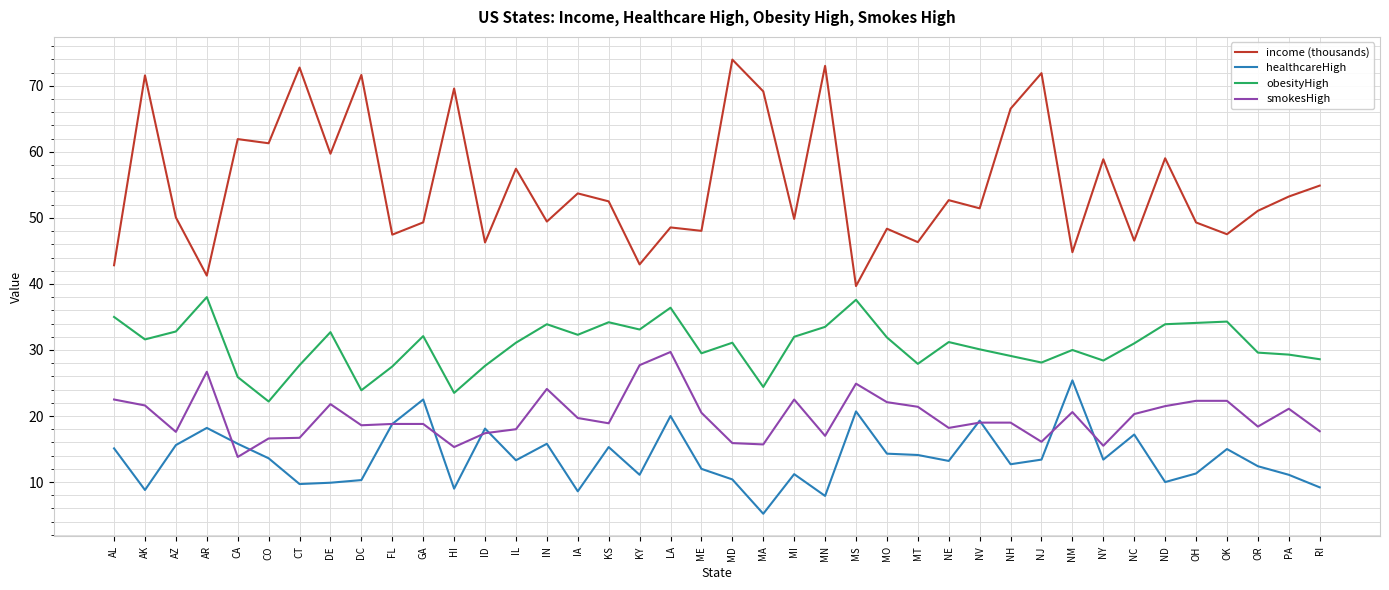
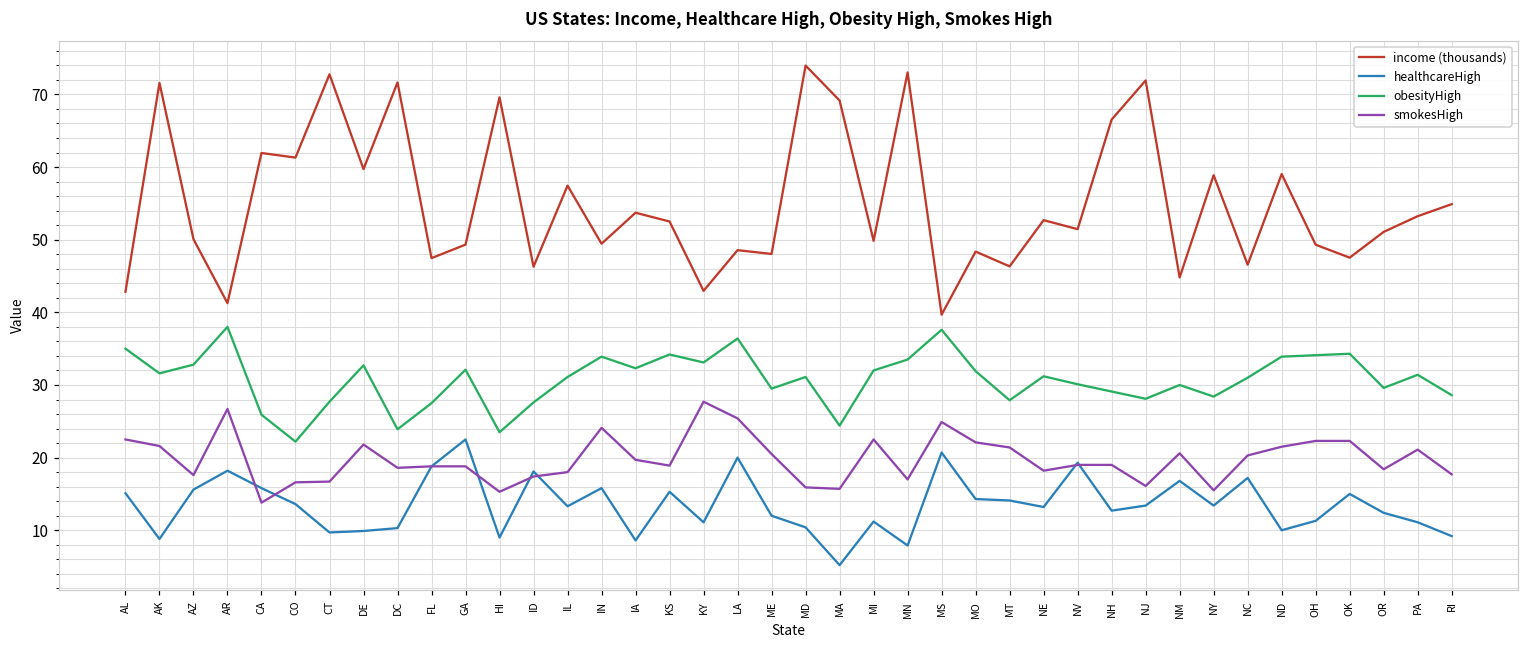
  {
    "income (thousands)": {
      "AL": 43,
      "AK": 72,
      "AZ": 50,
      "AR": 41,
      "CA": 62,
      "CO": 61,
      "CT": 73,
      "DE": 60,
      "DC": 72,
      "FL": 47,
      "GA": 49,
      "HI": 70,
      "ID": 46,
      "IL": 57,
      "IN": 49,
      "IA": 54,
      "KS": 53,
      "KY": 43,
      "LA": 49,
      "ME": 48,
      "MD": 74,
      "MA": 69,
      "MI": 50,
      "MN": 73,
      "MS": 40,
      "MO": 48,
      "MT": 46,
      "NE": 53,
      "NV": 51,
      "NH": 67,
      "NJ": 72,
      "NM": 45,
      "NY": 59,
      "NC": 47,
      "ND": 59,
      "OH": 49,
      "OK": 48,
      "OR": 51,
      "PA": 53,
      "RI": 55
    },
    "healthcareHigh": {
      "AL": 15,
      "AK": 9,
      "AZ": 16,
      "AR": 18,
      "CA": 16,
      "CO": 14,
      "CT": 10,
      "DE": 10,
      "DC": 10,
      "GA": 23,
      "HI": 9,
      "ID": 18,
      "IL": 13,
      "IN": 16,
      "IA": 9,
      "KS": 15,
      "KY": 11,
      "LA": 20,
      "ME": 12,
      "MD": 10,
      "MA": 5,
      "MI": 11,
      "MN": 8,
      "MS": 21,
      "MO": 14,
      "MT": 14,
      "NE": 13,
      "NH": 13,
      "NJ": 13,
-     "NM": 25,
+     "NM": 17,
      "NY": 13,
      "NC": 17,
      "ND": 10,
      "OH": 11,
      "OK": 15,
      "OR": 12,
      "PA": 11,
      "RI": 9
    },
    "obesityHigh": {
      "AL": 35,
      "AK": 32,
      "AZ": 33,
      "AR": 38,
      "CA": 26,
      "CO": 22,
      "CT": 28,
      "DE": 33,
      "DC": 24,
      "FL": 28,
      "GA": 32,
      "HI": 24,
      "ID": 28,
      "IL": 31,
      "IN": 34,
      "IA": 32,
      "KS": 34,
      "KY": 33,
      "LA": 36,
      "ME": 30,
      "MD": 31,
      "MA": 24,
      "MI": 32,
      "MN": 34,
      "MS": 38,
      "MO": 32,
      "MT": 28,
      "NE": 31,
      "NV": 30,
      "NH": 29,
      "NJ": 28,
      "NM": 30,
      "NY": 28,
      "NC": 31,
      "ND": 34,
      "OH": 34,
      "OK": 34,
      "OR": 30,
-     "PA": 29,
+     "PA": 31,
      "RI": 29
    },
    "smokesHigh": {
      "AL": 23,
      "AK": 22,
      "AZ": 18,
      "AR": 27,
      "CA": 14,
      "CO": 17,
      "CT": 17,
      "DE": 22,
      "DC": 19,
      "GA": 19,
      "HI": 15,
      "ID": 17,
      "IL": 18,
      "IN": 24,
      "IA": 20,
      "KS": 19,
      "KY": 28,
-     "LA": 30,
+     "LA": 25,
      "ME": 21,
      "MD": 16,
      "MA": 16,
      "MI": 23,
      "MN": 17,
      "MS": 25,
      "MO": 22,
      "MT": 21,
      "NE": 18,
      "NH": 19,
      "NJ": 16,
      "NM": 21,
      "NY": 16,
      "NC": 20,
      "ND": 22,
      "OH": 22,
      "OK": 22,
      "OR": 18,
      "PA": 21,
      "RI": 18
    }
  }
